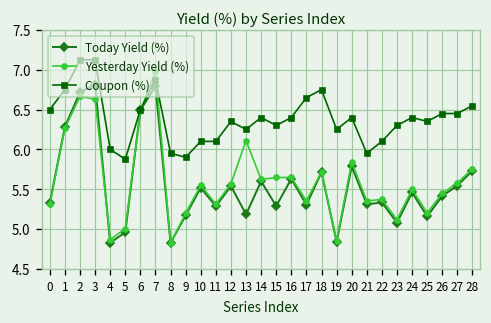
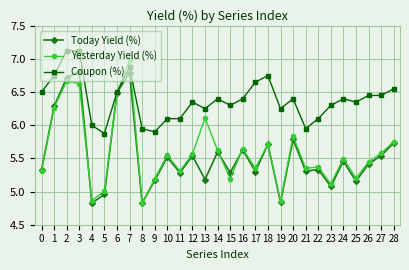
  {
    "Yesterday Yield (%)": {
      "2": 6.7,
      "3": 6.6,
      "4": 4.9,
      "5": 5.0,
      "13": 6.1,
-     "15": 5.6,
+     "15": 5.2,
      "17": 5.4,
      "20": 5.8,
      "21": 5.4,
      "23": 5.1,
      "25": 5.2
    }
  }
